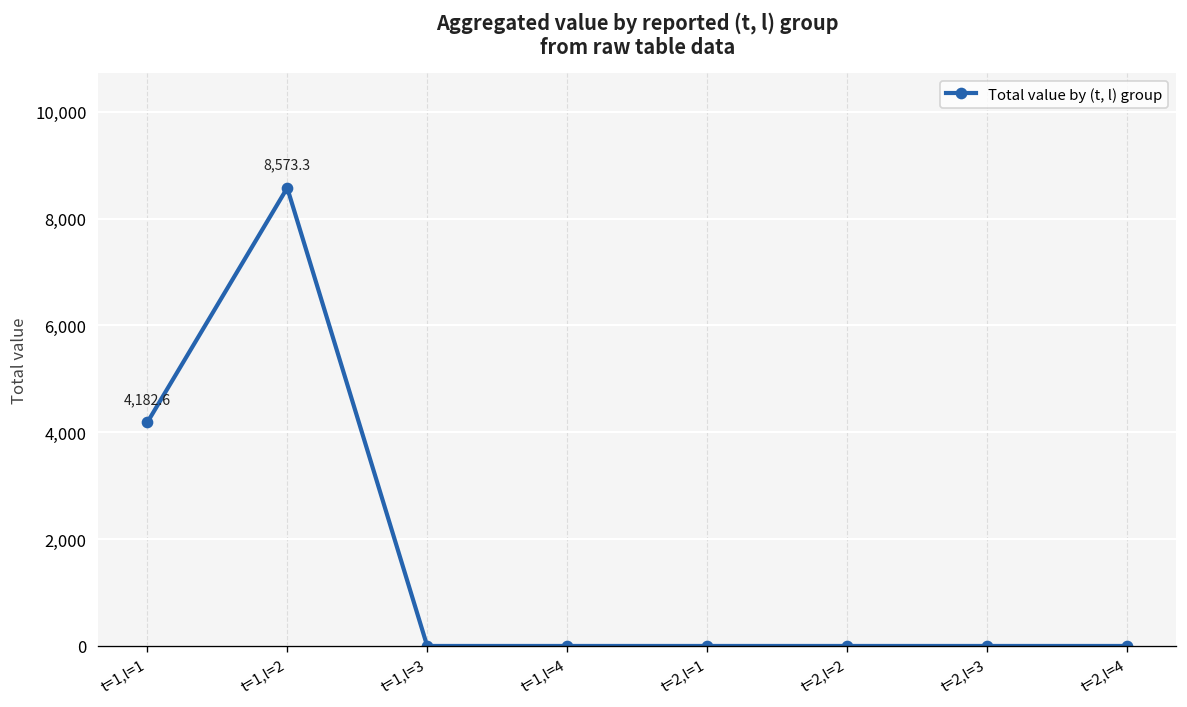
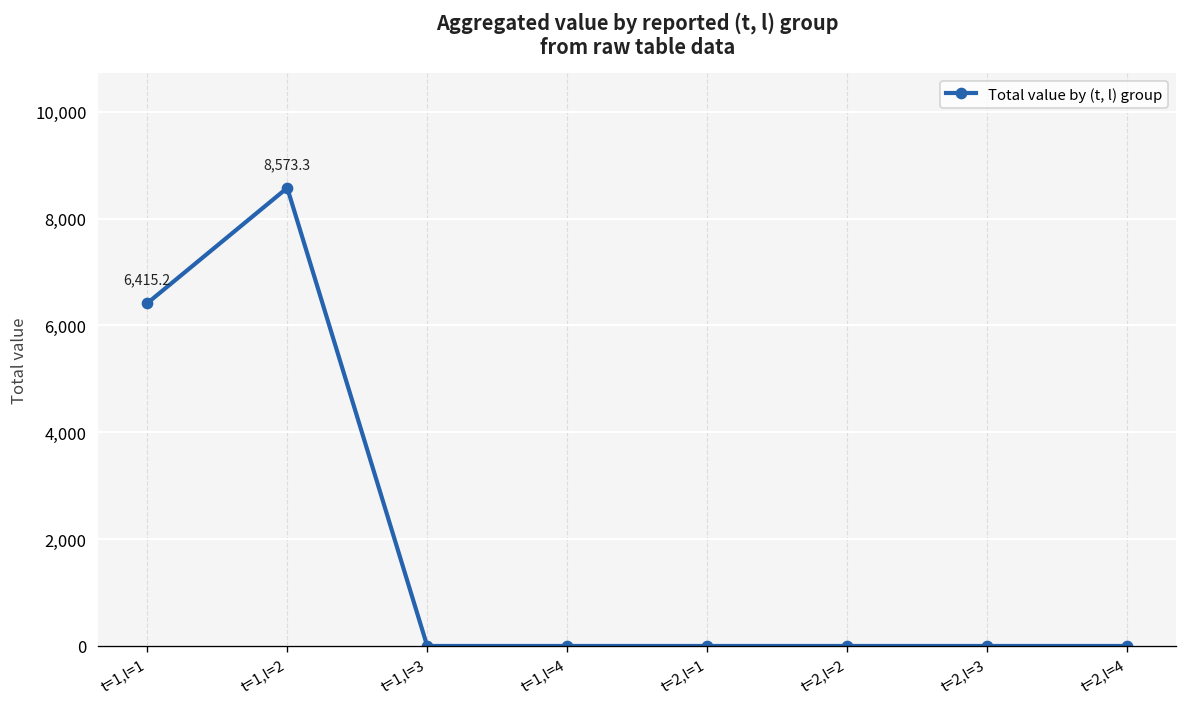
  {
-   "t=1,l=1": "4,182.6",
+   "t=1,l=1": "6,415.2",
    "t=1,l=2": "8,573.3"
  }
